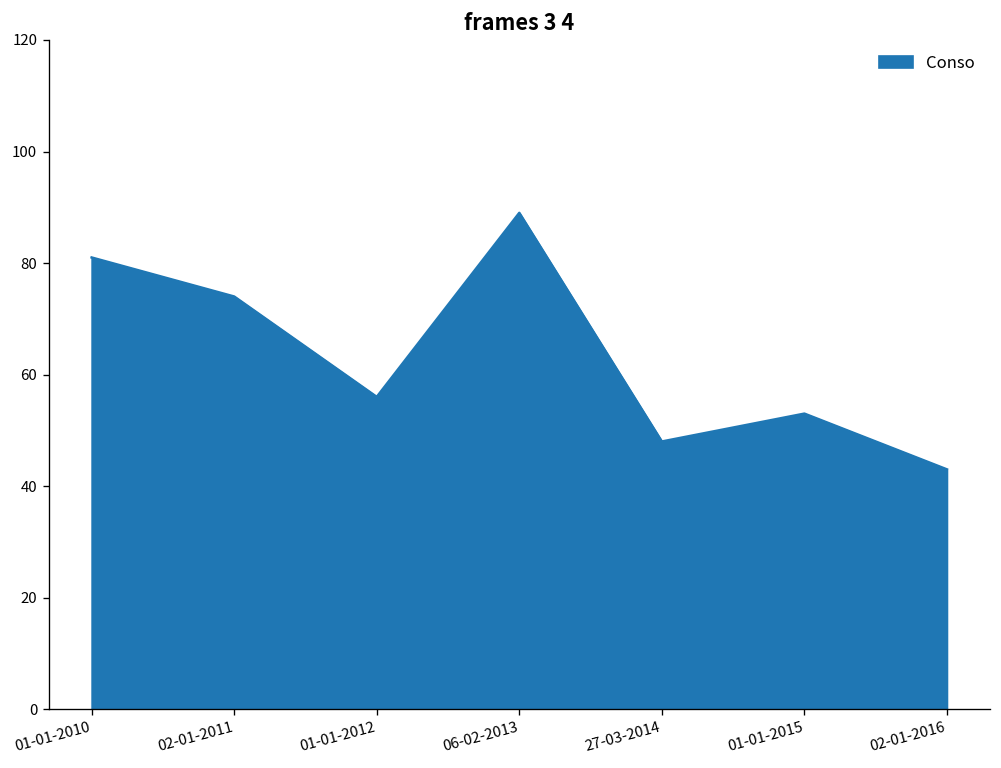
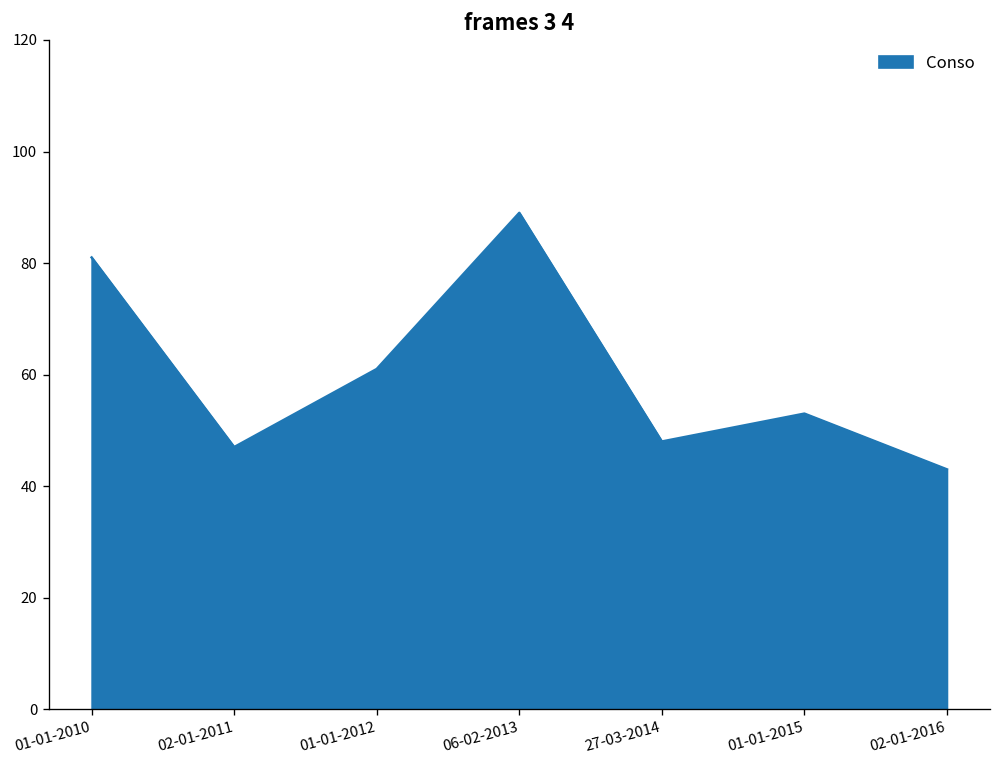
  {
    "01-01-2010": 81,
-   "02-01-2011": 74,
-   "01-01-2012": 56,
+   "02-01-2011": 47,
+   "01-01-2012": 61,
    "06-02-2013": 89,
    "27-03-2014": 48,
    "01-01-2015": 53,
    "02-01-2016": 43
  }
